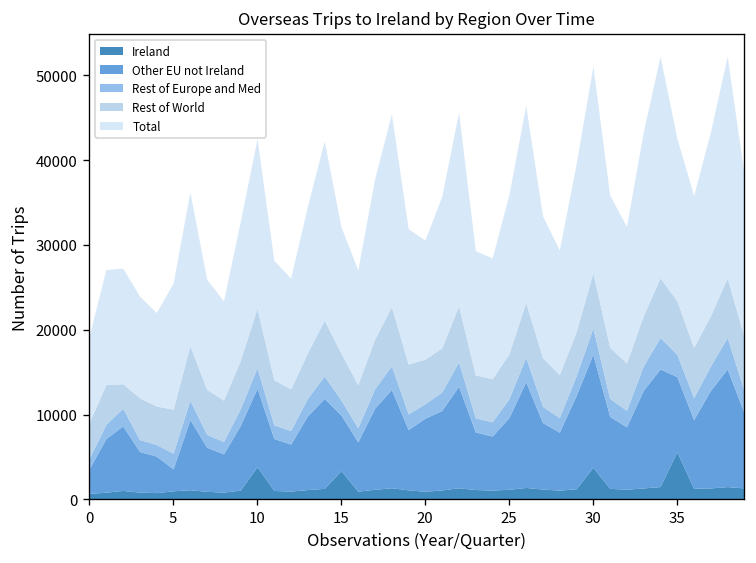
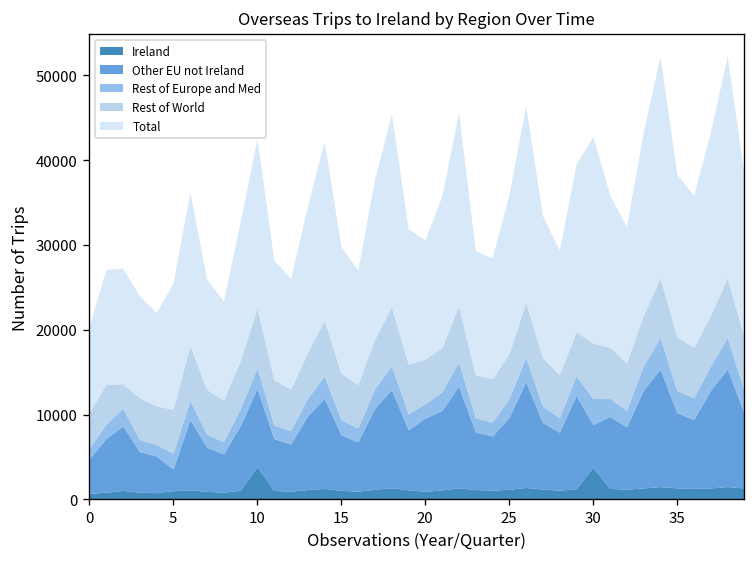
  {
    "Ireland": {
      "0": 1000,
      "5": 1000,
      "10": 4000,
-     "15": 3000,
+     "15": 1000,
      "20": 1000,
      "25": 1000,
      "30": 4000,
-     "35": 6000
+     "35": 1000
    },
    "Other EU not Ireland": {
-     "0": 3000,
+     "0": 4000,
      "5": 3000,
      "10": 9000,
      "15": 7000,
      "20": 9000,
      "25": 8000,
-     "30": 13000,
+     "30": 5000,
      "35": 9000
    }
  }
